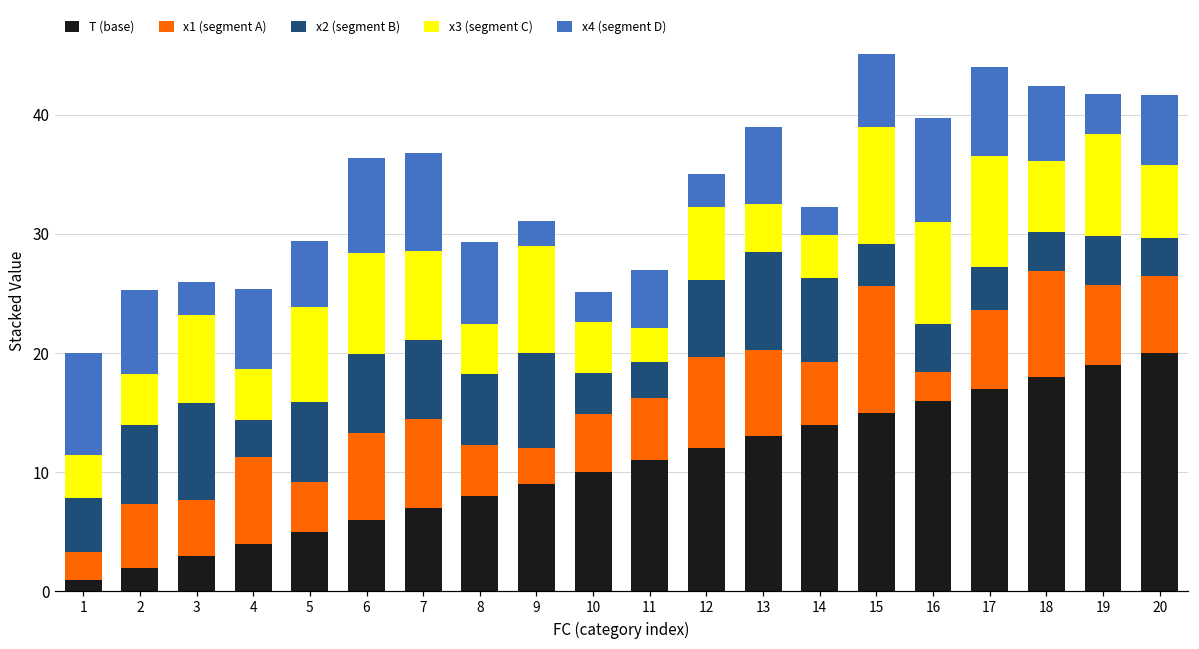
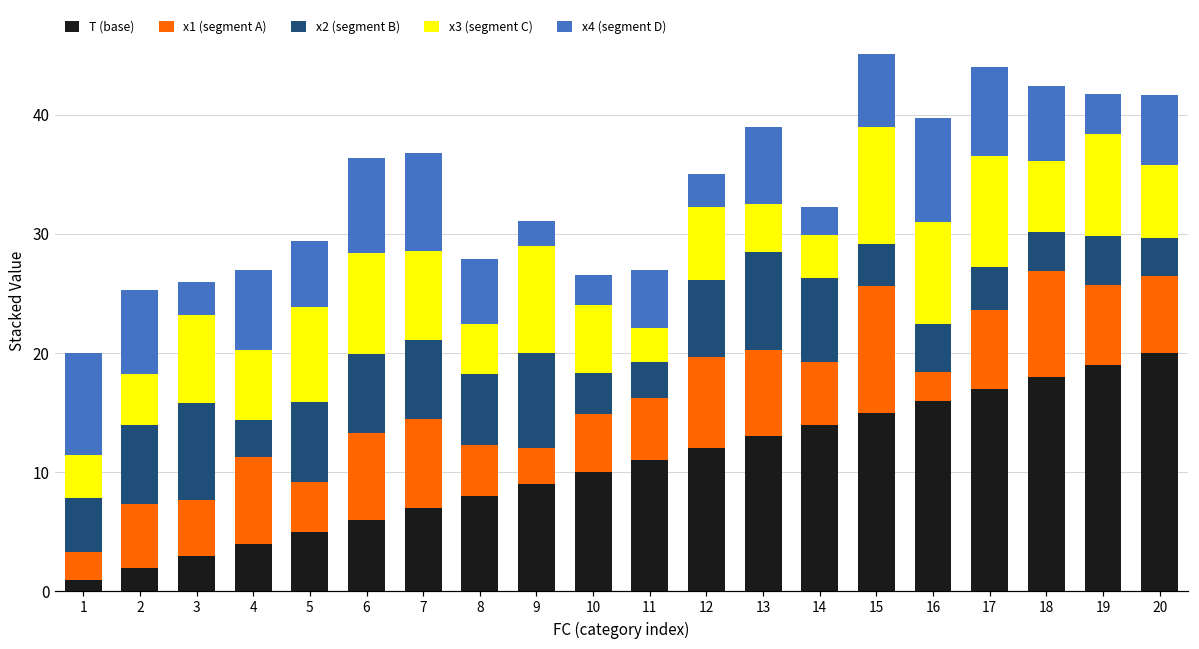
  {
    "T (base)": {
      "1": 1.0,
      "2": 2.0,
      "3": 3.0,
      "4": 4.0,
      "5": 5.0,
      "6": 6.0,
      "7": 7.0,
      "8": 8.0,
      "9": 9.0,
      "10": 10.0,
      "11": 11.0,
      "12": 12.0,
      "13": 13.0,
      "14": 14.0,
      "15": 15.0,
      "16": 16.0,
      "17": 17.0,
      "18": 18.0,
      "19": 19.0,
      "20": 20.0
    },
    "x1 (segment A)": {
      "1": 2.3,
      "2": 5.4,
      "3": 4.7,
      "4": 7.3,
      "5": 4.2,
      "6": 7.3,
      "7": 7.5,
      "8": 4.3,
      "9": 3.0,
      "10": 4.9,
      "11": 5.2,
      "12": 7.7,
      "13": 7.2,
      "14": 5.2,
      "15": 10.6,
      "16": 2.4,
      "17": 6.6,
      "18": 8.9,
      "19": 6.7,
      "20": 6.5
    },
    "x2 (segment B)": {
      "1": 4.5,
      "2": 6.6,
      "3": 8.1,
      "4": 3.1,
      "5": 6.7,
      "6": 6.6,
      "7": 6.6,
      "8": 6.0,
      "9": 8.0,
      "10": 3.5,
      "11": 3.0,
      "12": 6.4,
      "13": 8.3,
      "14": 7.1,
      "15": 3.5,
      "16": 4.1,
      "17": 3.5,
      "18": 3.2,
      "19": 4.1,
      "20": 3.1
    },
    "x3 (segment C)": {
      "1": 3.6,
      "2": 4.3,
      "3": 7.4,
-     "4": 4.3,
+     "4": 5.9,
      "5": 8.0,
      "6": 8.5,
      "7": 7.5,
      "8": 4.2,
      "9": 8.9,
-     "10": 4.3,
+     "10": 5.7,
      "11": 2.9,
      "12": 6.2,
      "13": 4.0,
      "14": 3.5,
      "15": 9.9,
      "16": 8.5,
      "17": 9.3,
      "18": 6.0,
      "19": 8.6,
      "20": 6.1
    },
    "x4 (segment D)": {
      "1": 8.6,
      "2": 7.0,
      "3": 2.7,
      "4": 6.7,
      "5": 5.5,
      "6": 8.0,
      "7": 8.2,
-     "8": 6.9,
+     "8": 5.5,
      "9": 2.1,
      "10": 2.5,
      "11": 4.9,
      "12": 2.7,
      "13": 6.4,
      "14": 2.4,
      "15": 6.1,
      "16": 8.8,
      "17": 7.4,
      "18": 6.2,
      "19": 3.4,
      "20": 5.8
    }
  }
